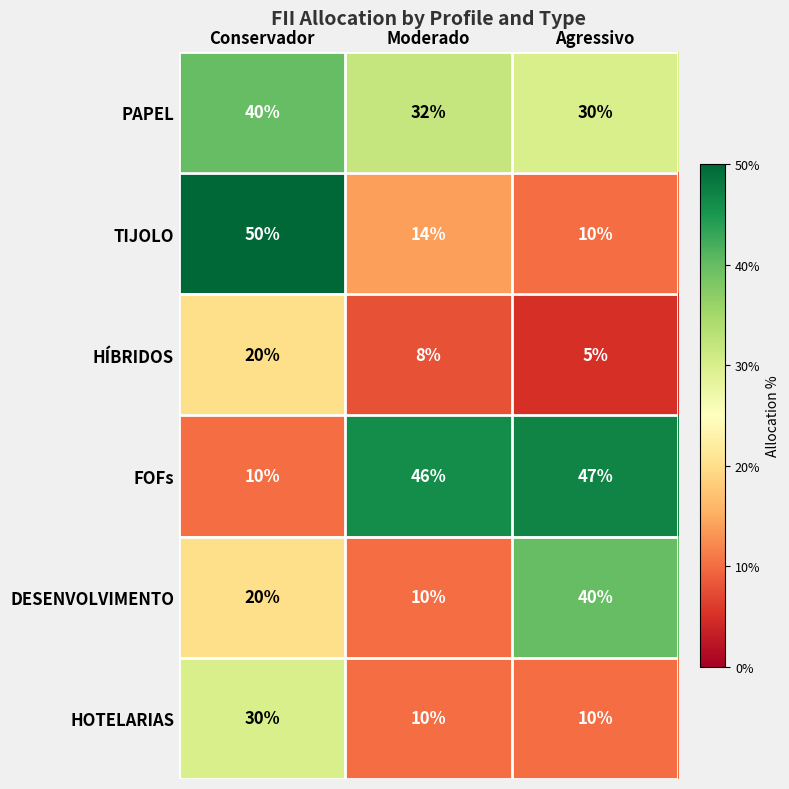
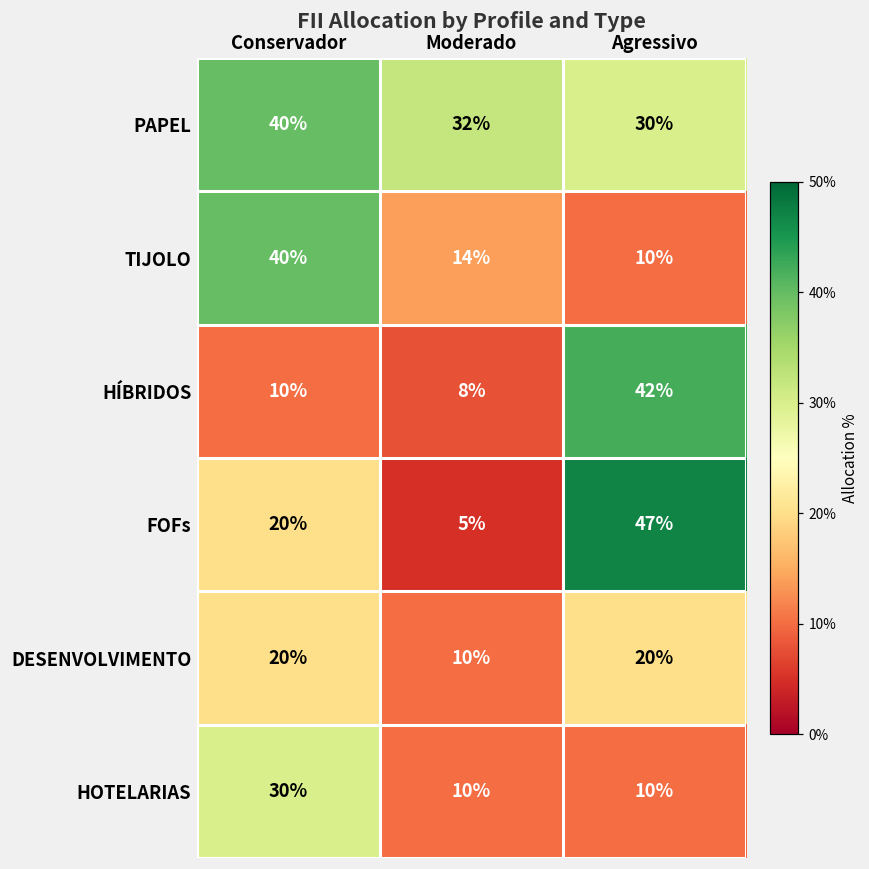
  {
    "PAPEL": {
      "Conservador": "40%",
      "Moderado": "32%",
      "Agressivo": "30%"
    },
    "TIJOLO": {
-     "Conservador": "50%",
+     "Conservador": "40%",
      "Moderado": "14%",
      "Agressivo": "10%"
    },
    "HÍBRIDOS": {
-     "Conservador": "20%",
+     "Conservador": "10%",
      "Moderado": "8%",
-     "Agressivo": "5%"
+     "Agressivo": "42%"
    },
    "FOFs": {
-     "Conservador": "10%",
-     "Moderado": "46%",
+     "Conservador": "20%",
+     "Moderado": "5%",
      "Agressivo": "47%"
    },
    "DESENVOLVIMENTO": {
      "Conservador": "20%",
      "Moderado": "10%",
-     "Agressivo": "40%"
+     "Agressivo": "20%"
    },
    "HOTELARIAS": {
      "Conservador": "30%",
      "Moderado": "10%",
      "Agressivo": "10%"
    }
  }
